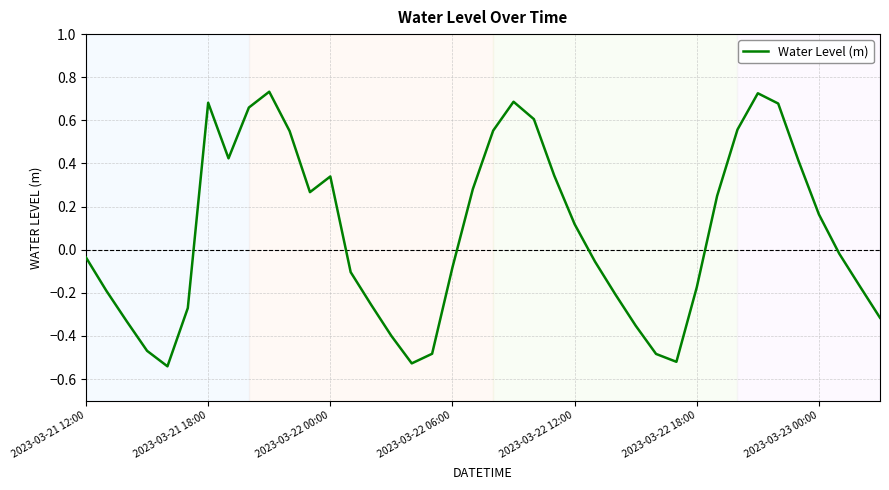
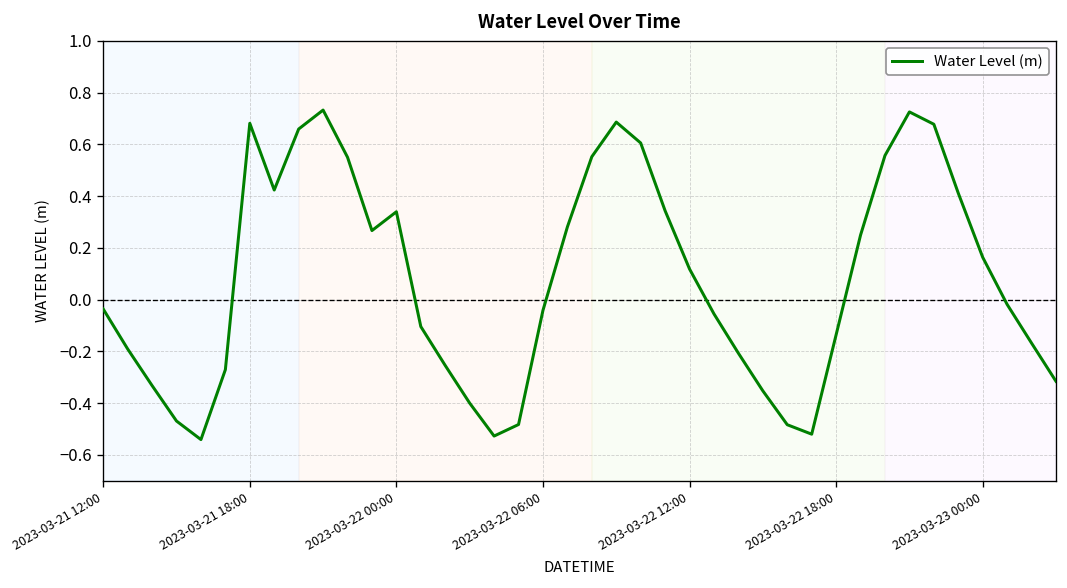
  {
    "2023-03-21 12:00": -0.04,
    "2023-03-21 18:00": 0.68,
    "2023-03-22 00:00": 0.34,
-   "2023-03-22 06:00": -0.08,
+   "2023-03-22 06:00": -0.04,
    "2023-03-22 12:00": 0.12,
-   "2023-03-22 18:00": -0.17,
+   "2023-03-22 18:00": -0.14,
    "2023-03-23 00:00": 0.16
  }
